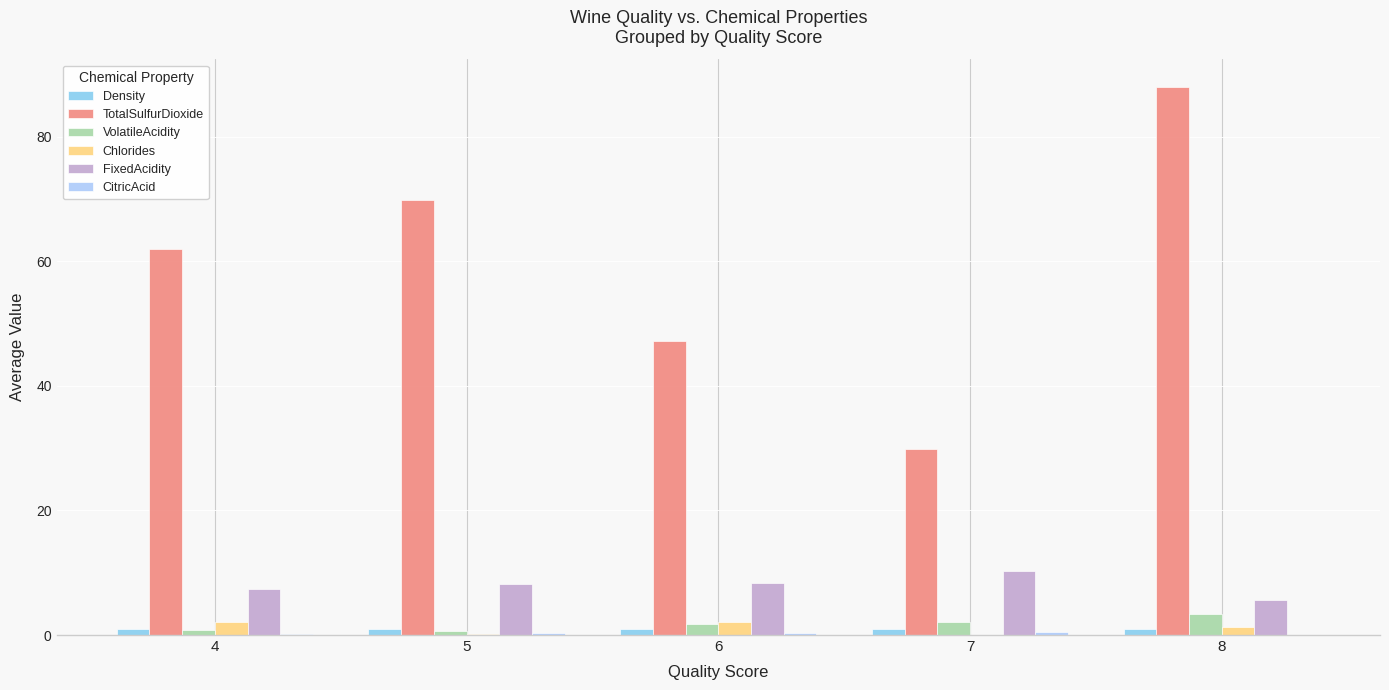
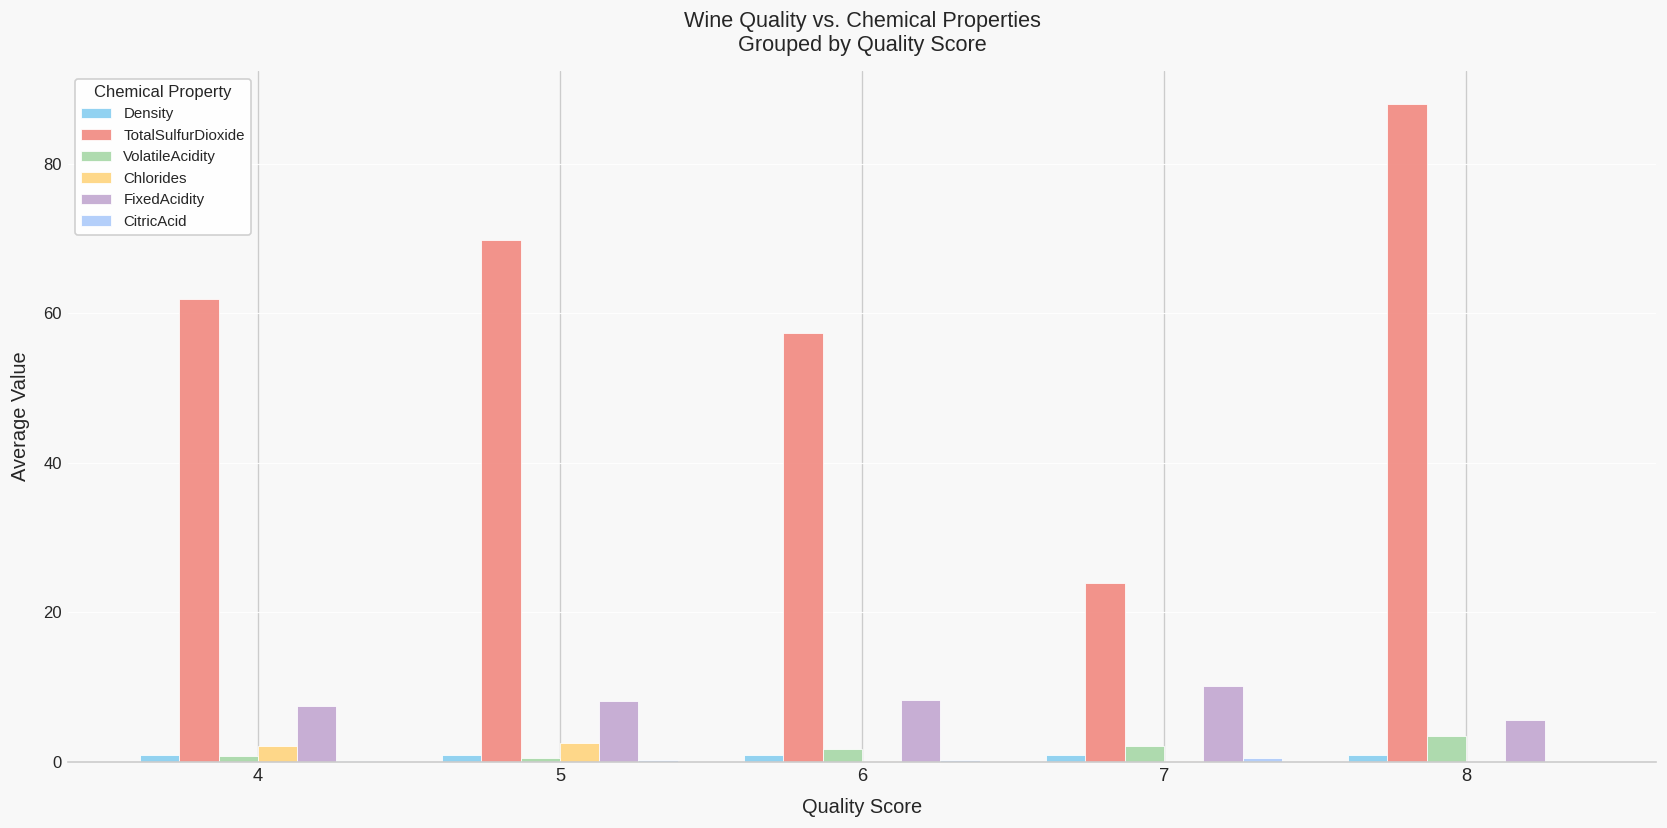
  {
    "TotalSulfurDioxide": {
      "4": 62,
      "5": 70,
-     "6": 47,
-     "7": 30,
+     "6": 57,
+     "7": 24,
      "8": 88
    },
    "VolatileAcidity": {
      "4": 1,
      "5": 1,
      "6": 2,
      "7": 2,
      "8": 3
    },
    "Chlorides": {
      "4": 2,
-     "5": 0,
-     "6": 2,
-     "8": 1
+     "5": 3,
+     "6": 0,
+     "8": 0
    }
  }
